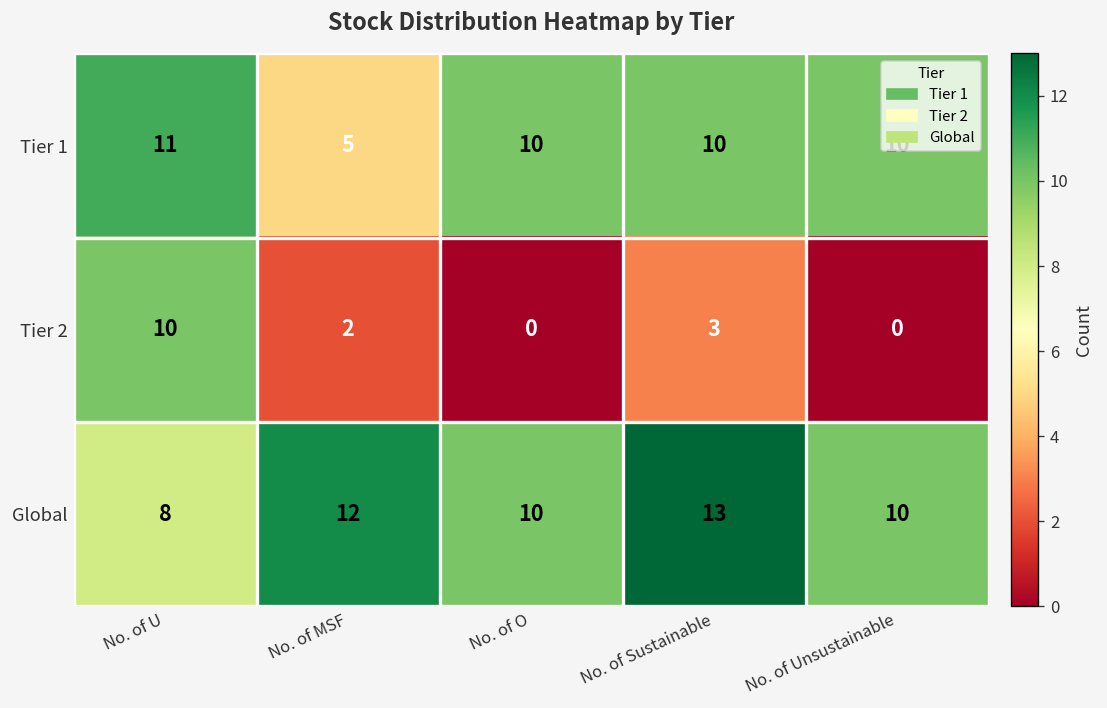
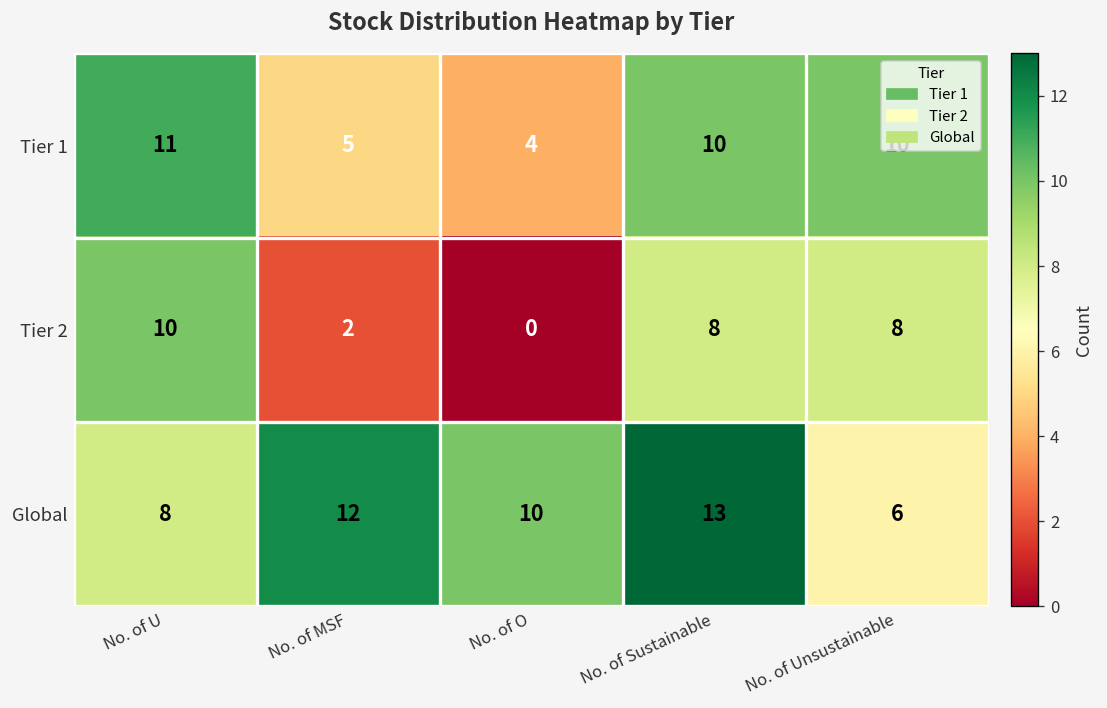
  {
    "Tier 1": {
      "No. of U": 11,
      "No. of MSF": 5,
-     "No. of O": 10,
+     "No. of O": 4,
      "No. of Sustainable": 10
    },
    "Tier 2": {
      "No. of U": 10,
      "No. of MSF": 2,
      "No. of O": 0,
-     "No. of Sustainable": 3,
-     "No. of Unsustainable": 0
+     "No. of Sustainable": 8,
+     "No. of Unsustainable": 8
    },
    "Global": {
      "No. of U": 8,
      "No. of MSF": 12,
      "No. of O": 10,
      "No. of Sustainable": 13,
-     "No. of Unsustainable": 10
+     "No. of Unsustainable": 6
    }
  }
